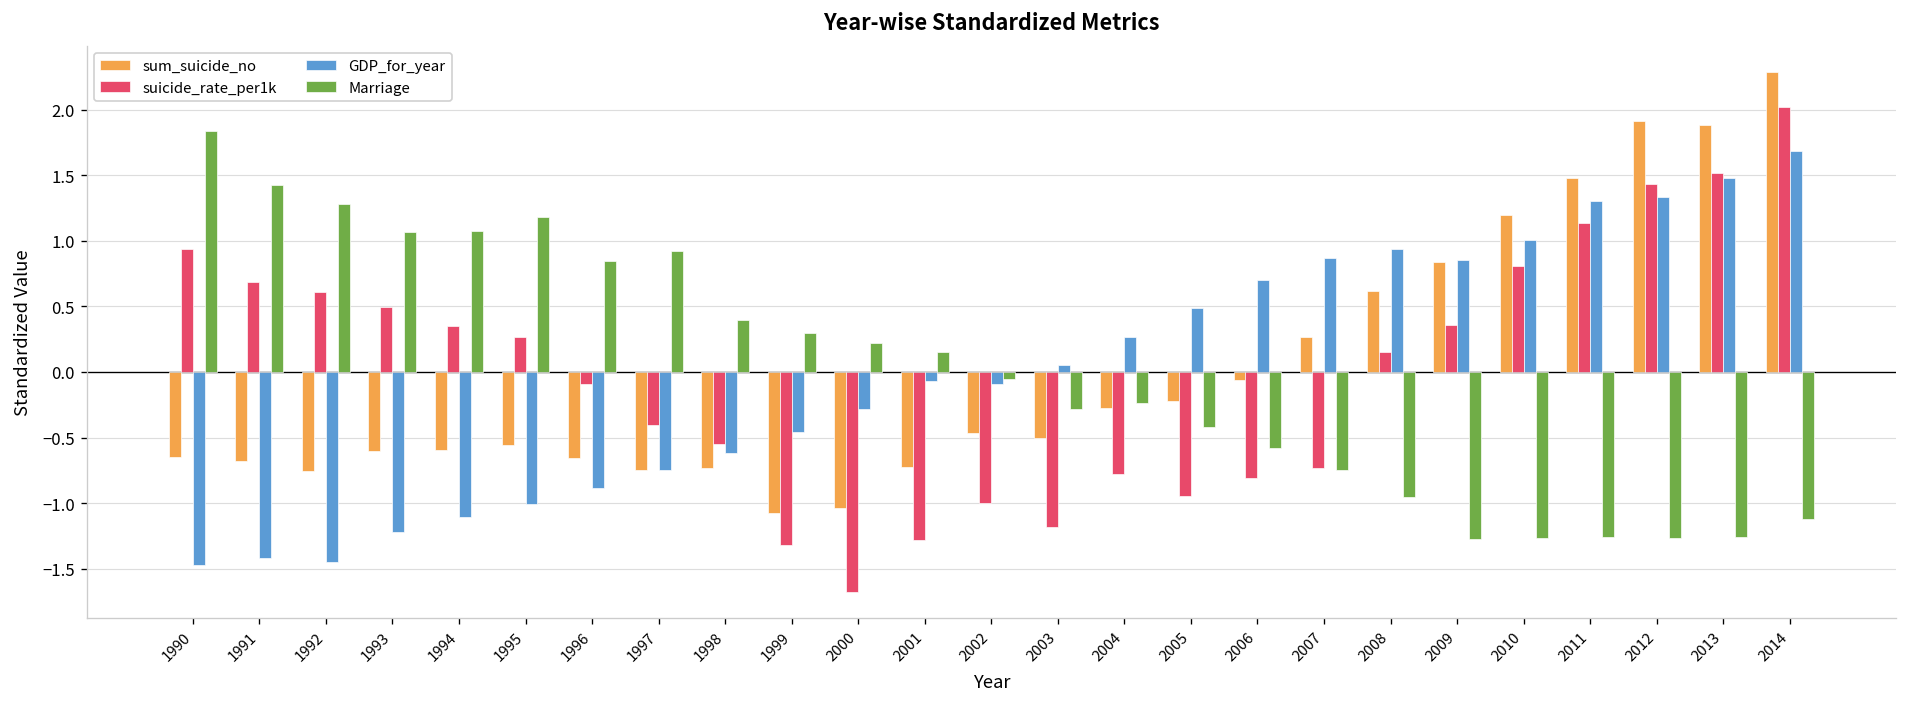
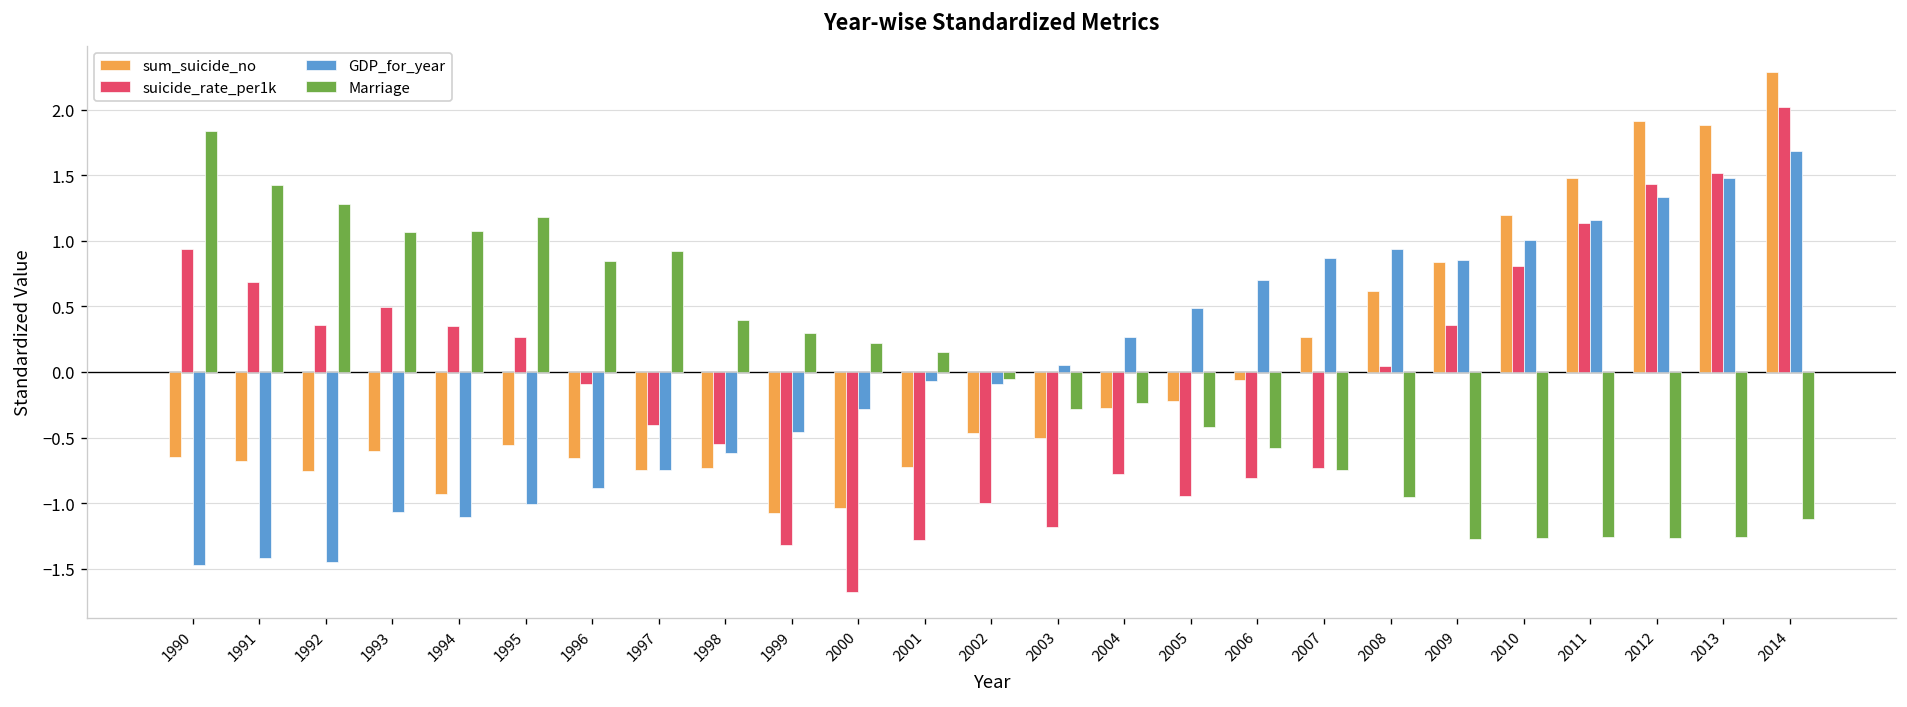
  {
    "sum_suicide_no": {
      "1990": -0.65,
      "1991": -0.68,
      "1992": -0.76,
      "1993": -0.60,
-     "1994": -0.59,
+     "1994": -0.93,
      "1995": -0.56,
      "1996": -0.65,
      "1997": -0.74,
      "1998": -0.73,
      "1999": -1.07,
      "2000": -1.04,
      "2001": -0.72,
      "2002": -0.47,
      "2003": -0.51,
      "2004": -0.27,
      "2005": -0.22,
      "2006": -0.06,
      "2007": 0.27,
      "2008": 0.62,
      "2009": 0.84,
      "2010": 1.20,
      "2011": 1.48,
      "2012": 1.91,
      "2013": 1.89,
      "2014": 2.29
    },
    "suicide_rate_per1k": {
      "1990": 0.94,
      "1991": 0.68,
-     "1992": 0.61,
+     "1992": 0.35,
      "1993": 0.49,
      "1994": 0.35,
      "1995": 0.27,
      "1996": -0.09,
      "1997": -0.41,
      "1998": -0.55,
      "1999": -1.32,
      "2000": -1.68,
      "2001": -1.28,
      "2002": -1.00,
      "2003": -1.18,
      "2004": -0.78,
      "2005": -0.95,
      "2006": -0.81,
      "2007": -0.74,
-     "2008": 0.15,
+     "2008": 0.04,
      "2009": 0.36,
      "2010": 0.81,
      "2011": 1.14,
      "2012": 1.44,
      "2013": 1.51,
      "2014": 2.02
    },
    "GDP_for_year": {
      "1990": -1.47,
      "1991": -1.42,
      "1992": -1.45,
-     "1993": -1.22,
+     "1993": -1.07,
      "1994": -1.10,
      "1995": -1.01,
      "1996": -0.89,
      "1997": -0.75,
      "1998": -0.61,
      "1999": -0.46,
      "2000": -0.29,
      "2001": -0.07,
      "2002": -0.09,
      "2003": 0.05,
      "2004": 0.26,
      "2005": 0.49,
      "2006": 0.70,
      "2007": 0.87,
      "2008": 0.94,
      "2009": 0.85,
      "2010": 1.00,
-     "2011": 1.30,
+     "2011": 1.16,
      "2012": 1.33,
      "2013": 1.48,
      "2014": 1.68
    },
    "Marriage": {
      "1990": 1.84,
      "1991": 1.43,
      "1992": 1.28,
      "1993": 1.07,
      "1994": 1.08,
      "1995": 1.18,
      "1996": 0.85,
      "1997": 0.92,
      "1998": 0.40,
      "1999": 0.29,
      "2000": 0.22,
      "2001": 0.15,
      "2002": -0.06,
      "2003": -0.29,
      "2004": -0.24,
      "2005": -0.42,
      "2006": -0.58,
      "2007": -0.75,
      "2008": -0.95,
      "2009": -1.27,
      "2010": -1.27,
      "2011": -1.26,
      "2012": -1.27,
      "2013": -1.26,
      "2014": -1.12
    }
  }
